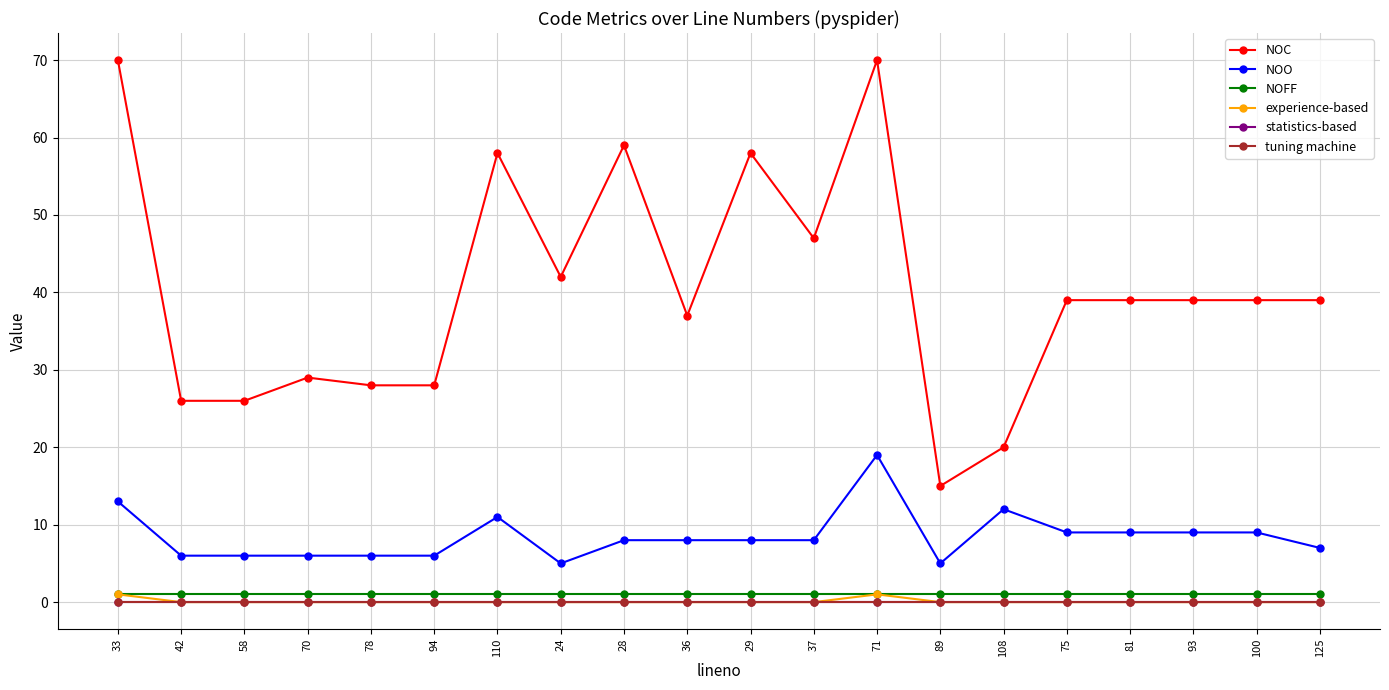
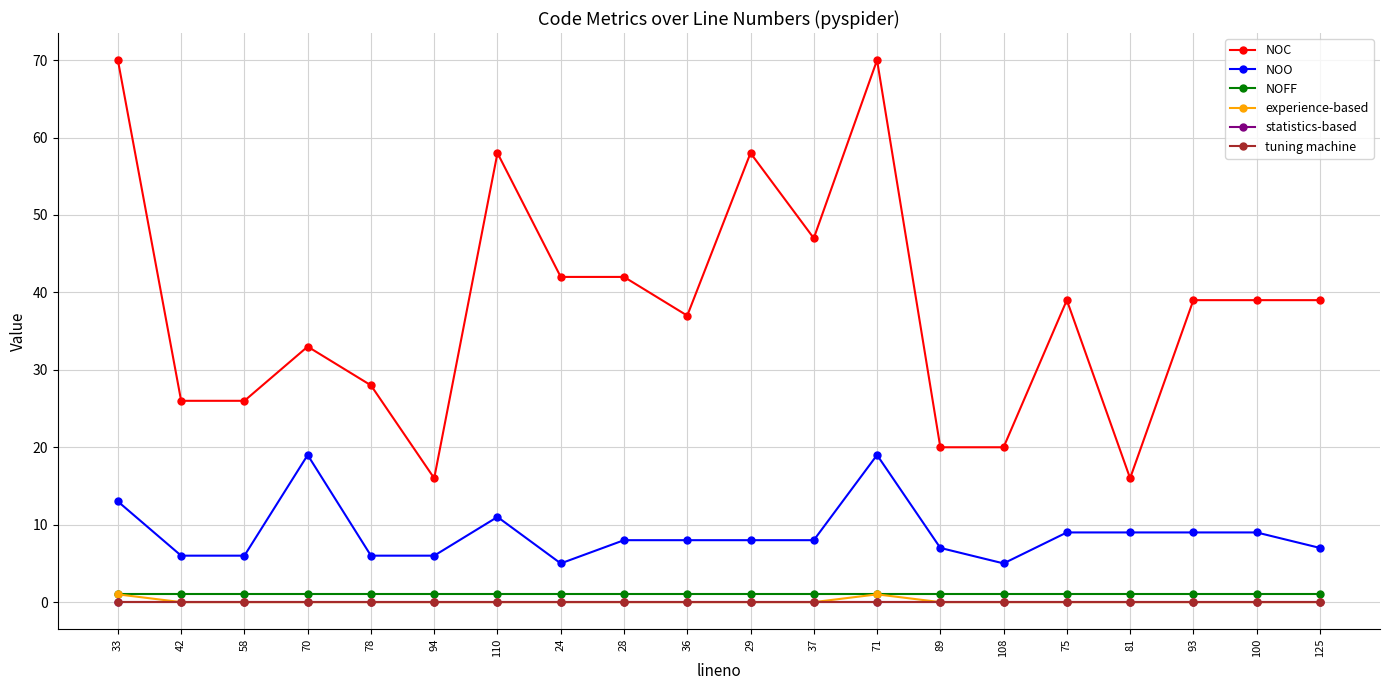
  {
    "NOC": {
      "33": 70,
      "42": 26,
      "58": 26,
-     "70": 29,
+     "70": 33,
      "78": 28,
-     "94": 28,
+     "94": 16,
      "110": 58,
      "24": 42,
-     "28": 59,
+     "28": 42,
      "36": 37,
      "29": 58,
      "37": 47,
      "71": 70,
-     "89": 15,
+     "89": 20,
      "108": 20,
      "75": 39,
-     "81": 39,
+     "81": 16,
      "93": 39,
      "100": 39,
      "125": 39
    },
    "NOO": {
      "33": 13,
      "42": 6,
      "58": 6,
-     "70": 6,
+     "70": 19,
      "78": 6,
      "94": 6,
      "110": 11,
      "24": 5,
      "28": 8,
      "36": 8,
      "29": 8,
      "37": 8,
      "71": 19,
-     "89": 5,
-     "108": 12,
+     "89": 7,
+     "108": 5,
      "75": 9,
      "81": 9,
      "93": 9,
      "100": 9,
      "125": 7
    },
    "NOFF": {
      "42": 1,
      "58": 1,
      "70": 1,
      "78": 1,
      "94": 1,
      "110": 1,
      "24": 1,
      "28": 1,
      "36": 1,
      "29": 1,
      "37": 1,
      "89": 1,
      "108": 1,
      "75": 1,
      "81": 1,
      "93": 1,
      "100": 1,
      "125": 1
    },
    "tuning machine": {
      "33": 0,
      "71": 0
    }
  }
